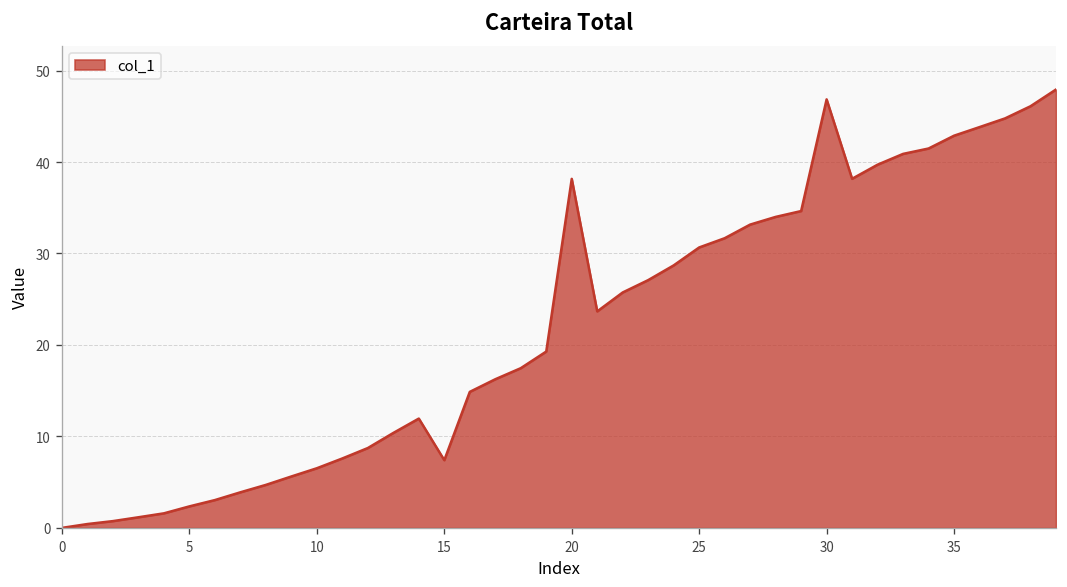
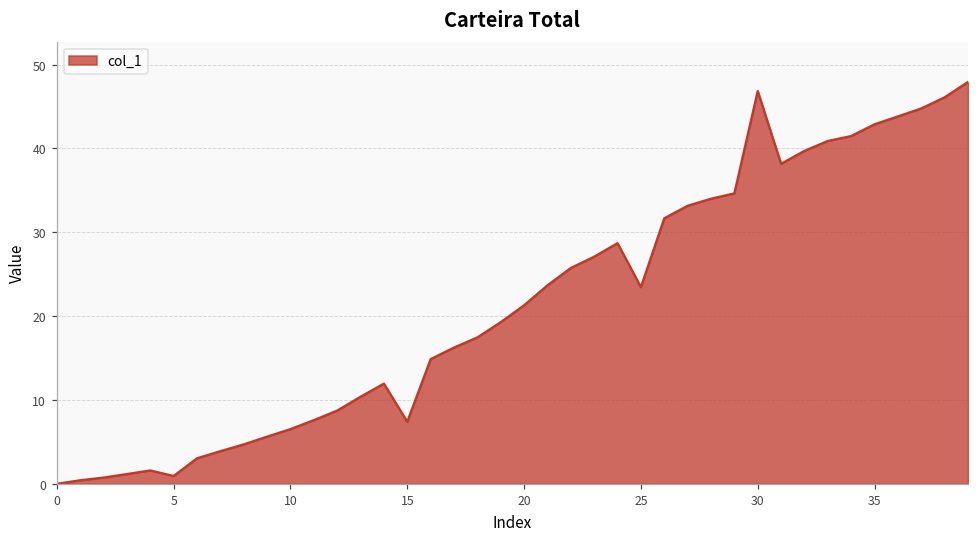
  {
    "0": 0,
-   "5": 2,
+   "5": 1,
    "10": 7,
    "15": 7,
-   "20": 38,
-   "25": 31,
+   "20": 21,
+   "25": 23,
    "30": 47,
    "35": 43
  }
